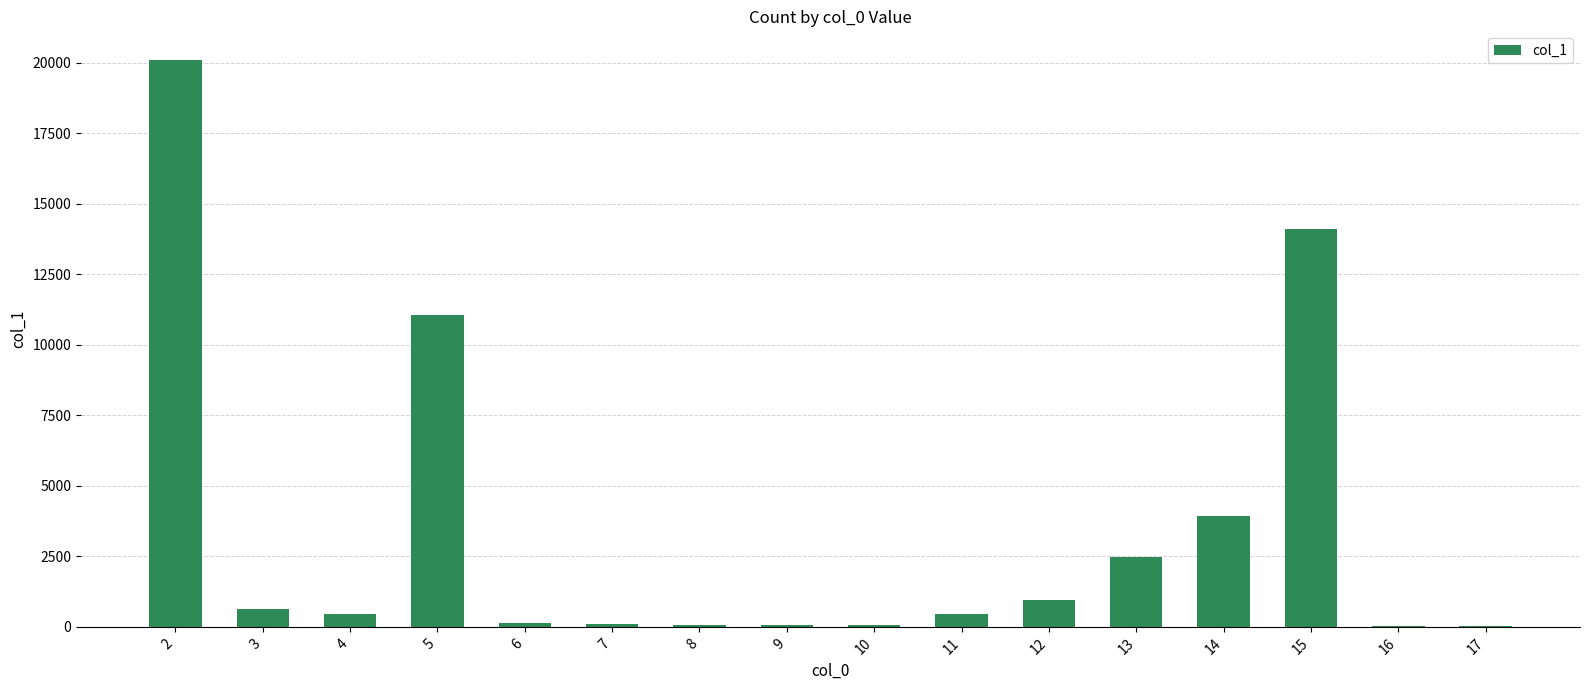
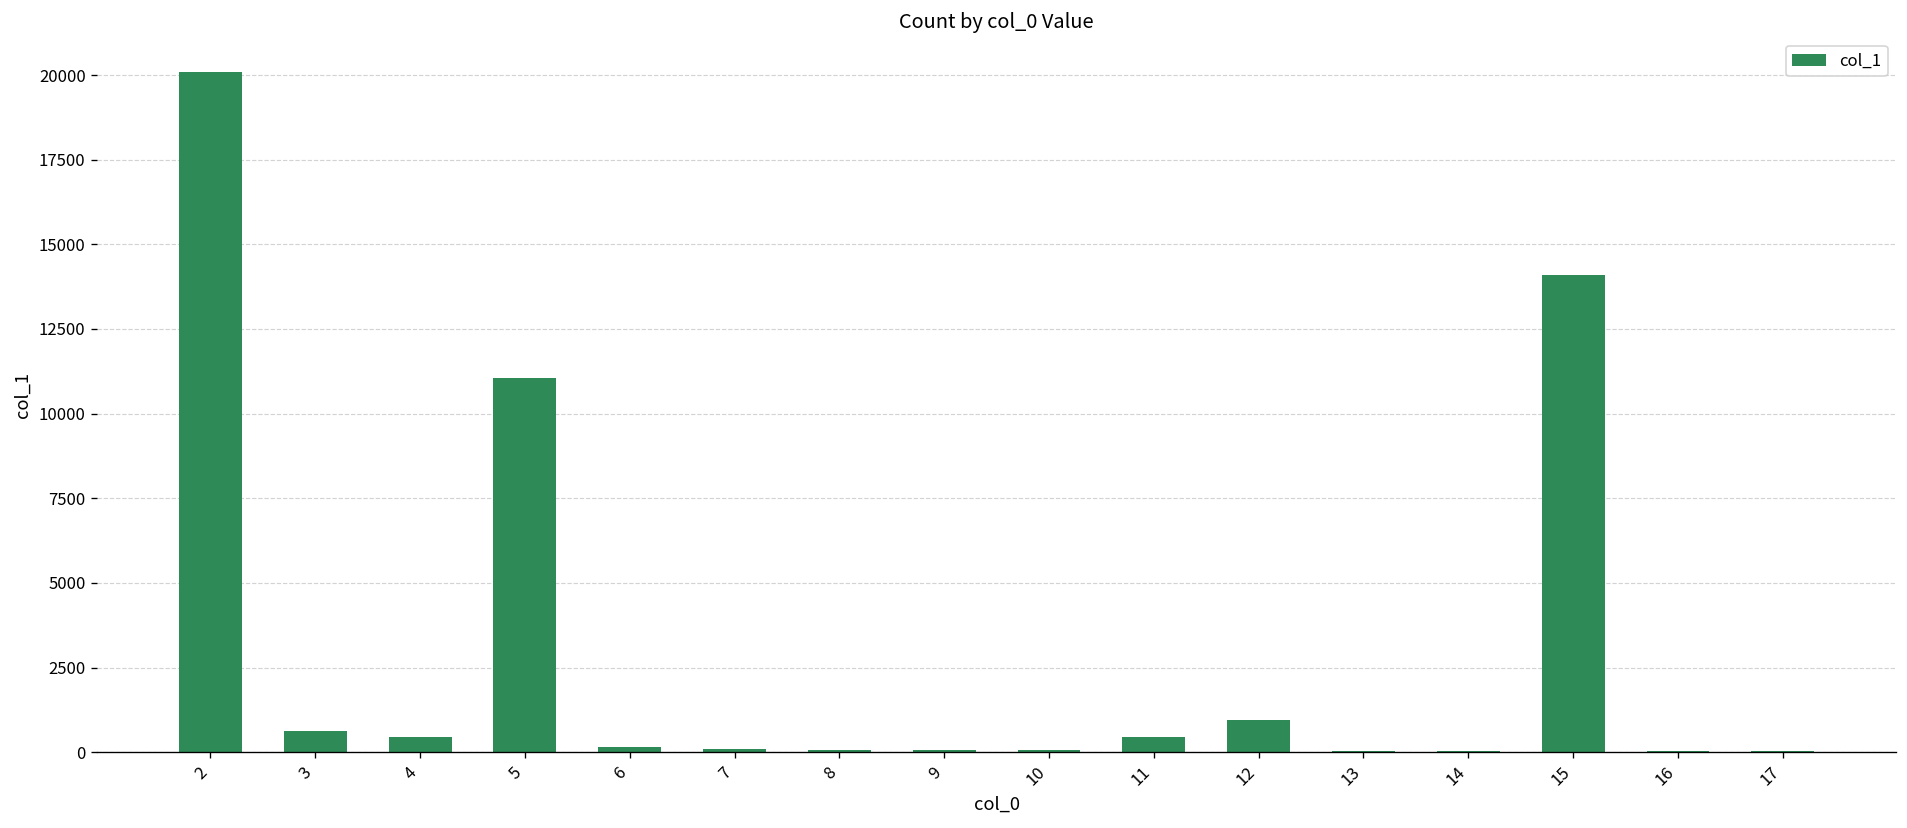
  {
    "2": 20100,
    "3": 600,
    "4": 500,
    "5": 11100,
    "6": 100,
    "7": 100,
    "11": 500,
    "12": 1000,
-   "13": 2500,
-   "14": 3900,
+   "13": 100,
+   "14": 0,
    "15": 14100
  }
